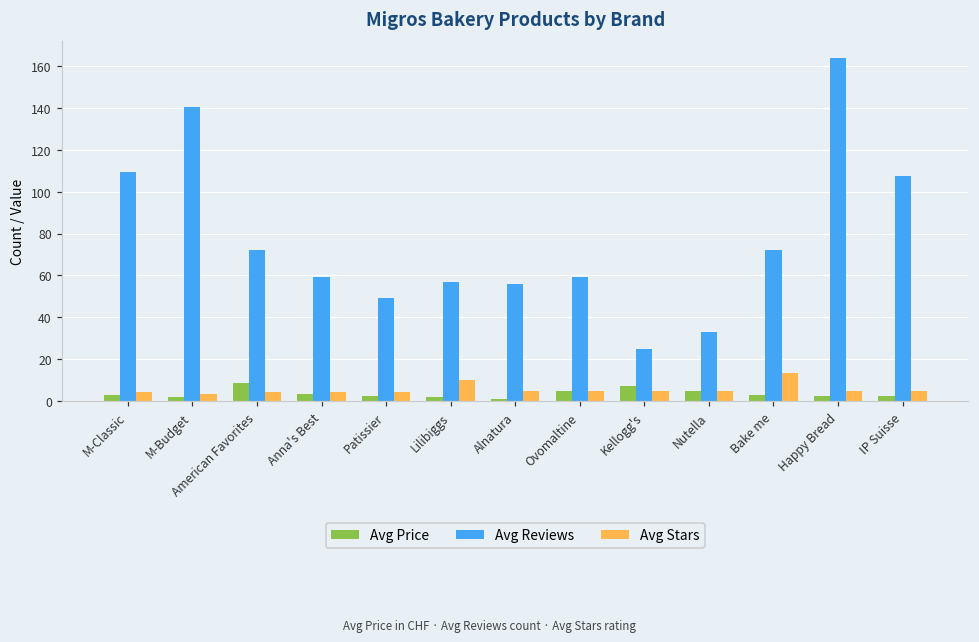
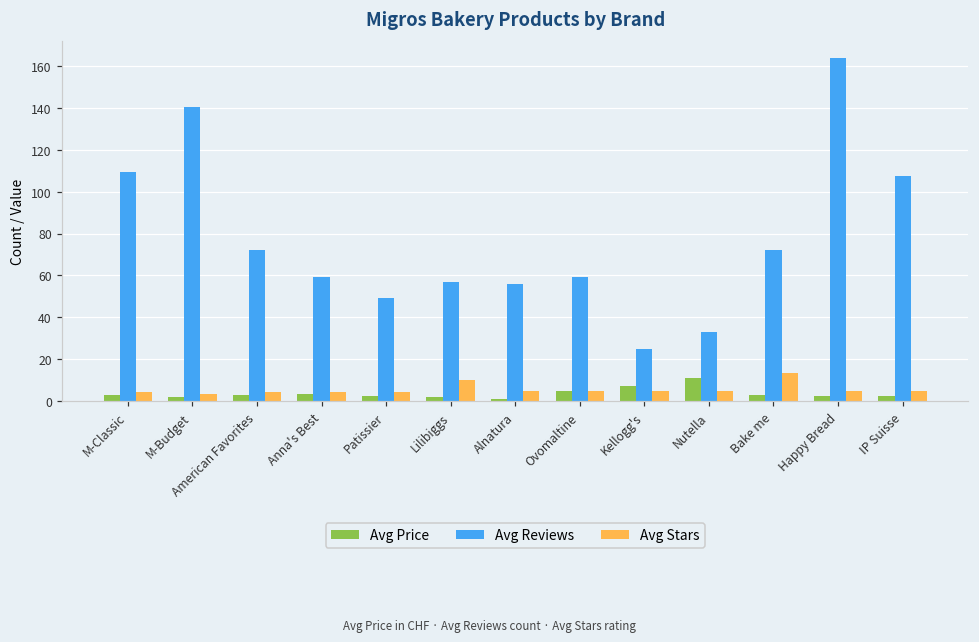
  {
    "Avg Price": {
      "M-Classic": 3,
      "M-Budget": 2,
-     "American Favorites": 8,
+     "American Favorites": 3,
      "Anna's Best": 3,
      "Patissier": 2,
      "Lilibiggs": 2,
      "Ovomaltine": 5,
      "Kellogg's": 7,
-     "Nutella": 5,
+     "Nutella": 11,
      "Bake me": 3,
      "Happy Bread": 3,
      "IP Suisse": 2
    },
    "Avg Reviews": {
      "M-Classic": 109,
      "M-Budget": 141,
      "American Favorites": 72,
      "Anna's Best": 59,
      "Patissier": 49,
      "Lilibiggs": 57,
      "Alnatura": 56,
      "Ovomaltine": 59,
      "Kellogg's": 25,
      "Nutella": 33,
      "Bake me": 72,
      "Happy Bread": 164,
      "IP Suisse": 108
    },
    "Avg Stars": {
      "M-Classic": 4,
      "M-Budget": 3,
      "American Favorites": 4,
      "Anna's Best": 4,
      "Patissier": 4,
      "Lilibiggs": 10,
      "Alnatura": 5,
      "Ovomaltine": 5,
      "Kellogg's": 5,
      "Nutella": 5,
      "Bake me": 13,
      "Happy Bread": 5,
      "IP Suisse": 5
    }
  }
